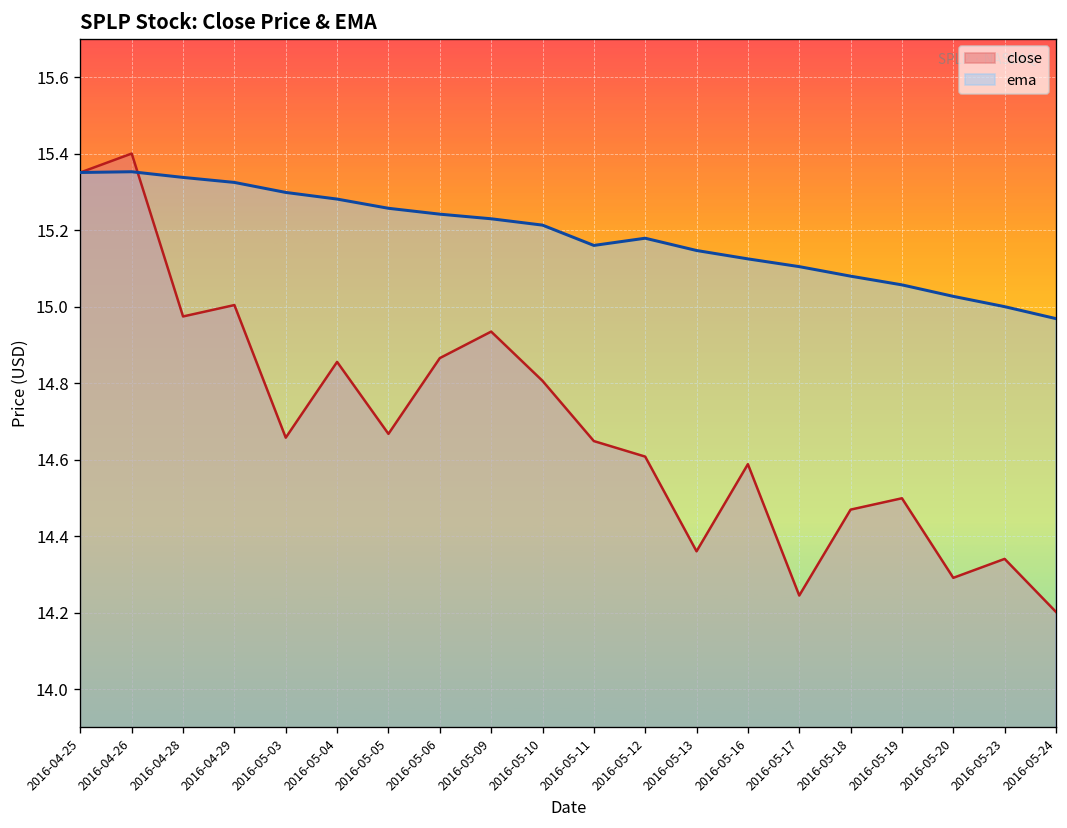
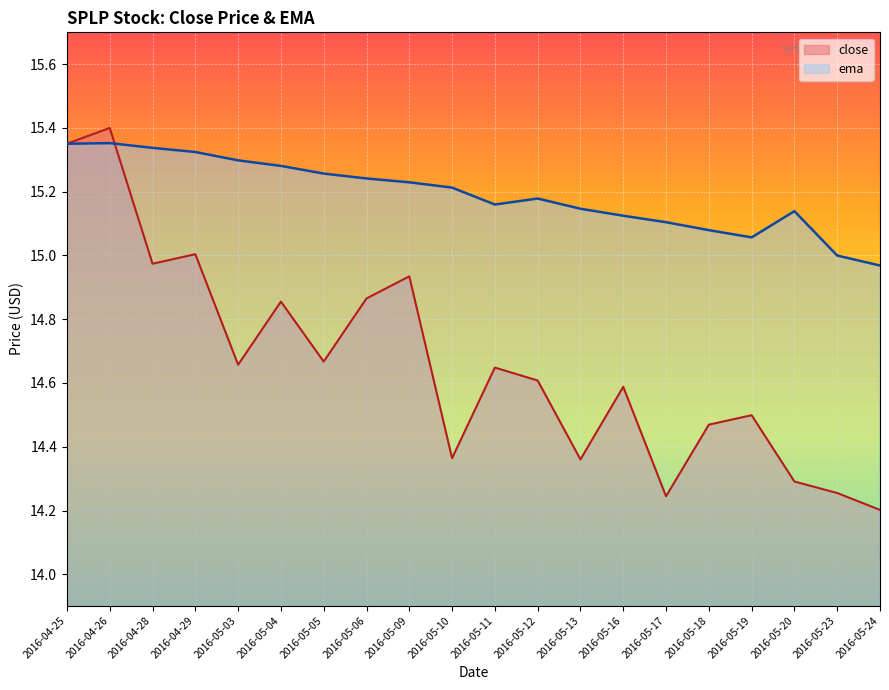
  {
    "close": {
      "2016-04-26": 15.40,
      "2016-04-28": 14.97,
      "2016-04-29": 15.00,
      "2016-05-03": 14.66,
      "2016-05-04": 14.86,
      "2016-05-05": 14.67,
      "2016-05-06": 14.87,
      "2016-05-09": 14.93,
-     "2016-05-10": 14.81,
+     "2016-05-10": 14.36,
      "2016-05-11": 14.65,
      "2016-05-12": 14.61,
      "2016-05-13": 14.36,
      "2016-05-16": 14.59,
      "2016-05-17": 14.24,
      "2016-05-18": 14.47,
      "2016-05-19": 14.50,
      "2016-05-20": 14.29,
-     "2016-05-23": 14.34,
+     "2016-05-23": 14.25,
      "2016-05-24": 14.20
    },
    "ema": {
      "2016-04-26": 15.35,
      "2016-04-28": 15.34,
      "2016-04-29": 15.32,
      "2016-05-03": 15.30,
      "2016-05-04": 15.28,
      "2016-05-05": 15.26,
      "2016-05-06": 15.24,
      "2016-05-09": 15.23,
      "2016-05-10": 15.21,
      "2016-05-11": 15.16,
      "2016-05-12": 15.18,
      "2016-05-13": 15.15,
      "2016-05-16": 15.12,
      "2016-05-17": 15.10,
      "2016-05-18": 15.08,
      "2016-05-19": 15.06,
-     "2016-05-20": 15.03,
+     "2016-05-20": 15.14,
      "2016-05-23": 15.00,
      "2016-05-24": 14.97
    }
  }
